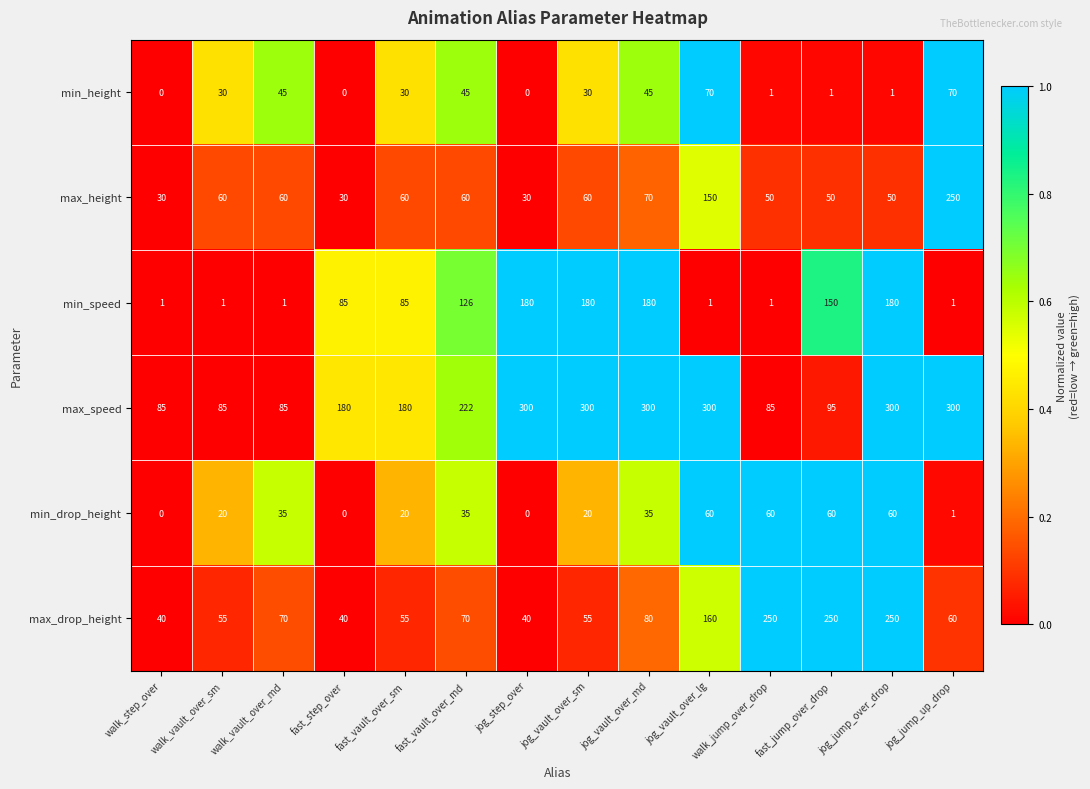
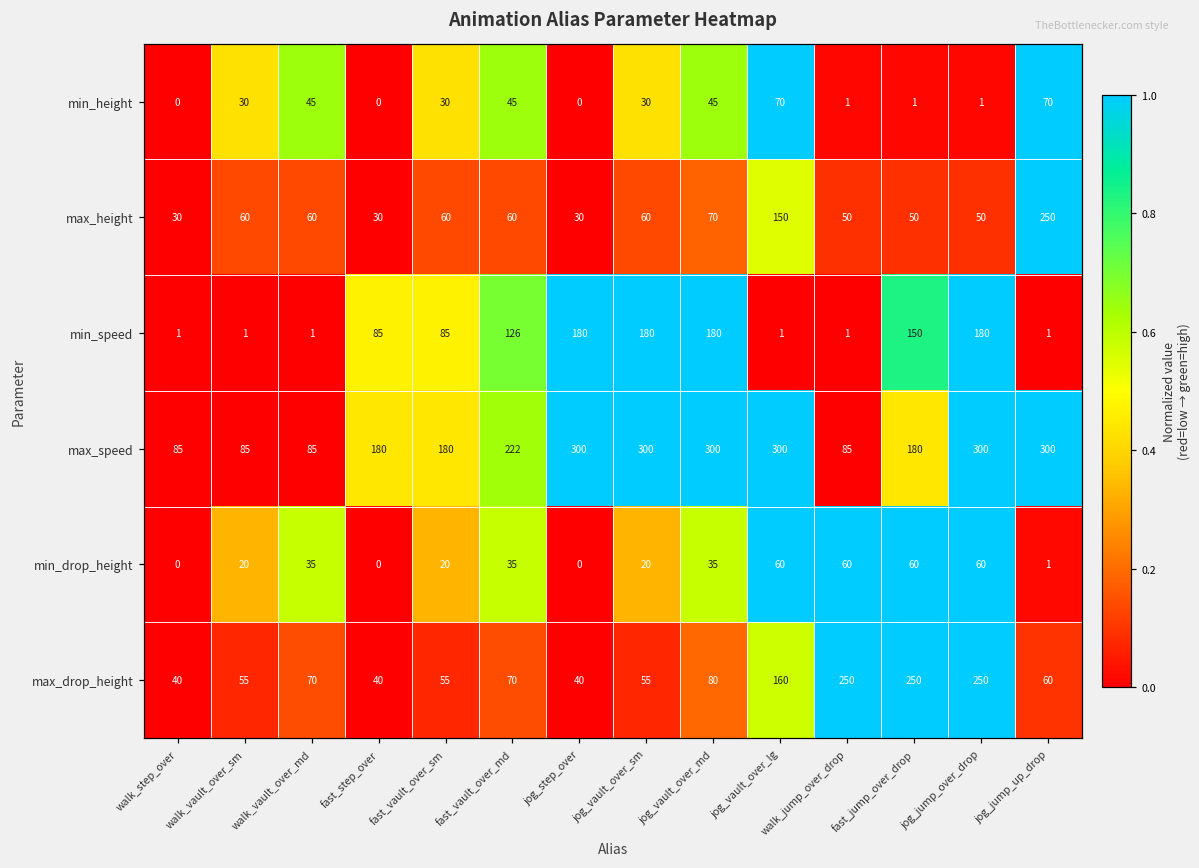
  {
    "min_height": {
      "walk_step_over": 0,
      "walk_vault_over_sm": 30,
      "walk_vault_over_md": 45,
      "fast_step_over": 0,
      "fast_vault_over_sm": 30,
      "fast_vault_over_md": 45,
      "jog_step_over": 0,
      "jog_vault_over_sm": 30,
      "jog_vault_over_md": 45,
      "jog_vault_over_lg": 70,
      "walk_jump_over_drop": 1,
      "fast_jump_over_drop": 1,
      "jog_jump_over_drop": 1,
      "jog_jump_up_drop": 70
    },
    "max_height": {
      "walk_step_over": 30,
      "walk_vault_over_sm": 60,
      "walk_vault_over_md": 60,
      "fast_step_over": 30,
      "fast_vault_over_sm": 60,
      "fast_vault_over_md": 60,
      "jog_step_over": 30,
      "jog_vault_over_sm": 60,
      "jog_vault_over_md": 70,
      "jog_vault_over_lg": 150,
      "walk_jump_over_drop": 50,
      "fast_jump_over_drop": 50,
      "jog_jump_over_drop": 50,
      "jog_jump_up_drop": 250
    },
    "min_speed": {
      "walk_step_over": 1,
      "walk_vault_over_sm": 1,
      "walk_vault_over_md": 1,
      "fast_step_over": 85,
      "fast_vault_over_sm": 85,
      "fast_vault_over_md": 126,
      "jog_step_over": 180,
      "jog_vault_over_sm": 180,
      "jog_vault_over_md": 180,
      "jog_vault_over_lg": 1,
      "walk_jump_over_drop": 1,
      "fast_jump_over_drop": 150,
      "jog_jump_over_drop": 180,
      "jog_jump_up_drop": 1
    },
    "max_speed": {
      "walk_step_over": 85,
      "walk_vault_over_sm": 85,
      "walk_vault_over_md": 85,
      "fast_step_over": 180,
      "fast_vault_over_sm": 180,
      "fast_vault_over_md": 222,
      "jog_step_over": 300,
      "jog_vault_over_sm": 300,
      "jog_vault_over_md": 300,
      "jog_vault_over_lg": 300,
      "walk_jump_over_drop": 85,
-     "fast_jump_over_drop": 95,
+     "fast_jump_over_drop": 180,
      "jog_jump_over_drop": 300,
      "jog_jump_up_drop": 300
    },
    "min_drop_height": {
      "walk_step_over": 0,
      "walk_vault_over_sm": 20,
      "walk_vault_over_md": 35,
      "fast_step_over": 0,
      "fast_vault_over_sm": 20,
      "fast_vault_over_md": 35,
      "jog_step_over": 0,
      "jog_vault_over_sm": 20,
      "jog_vault_over_md": 35,
      "jog_vault_over_lg": 60,
      "walk_jump_over_drop": 60,
      "fast_jump_over_drop": 60,
      "jog_jump_over_drop": 60,
      "jog_jump_up_drop": 1
    },
    "max_drop_height": {
      "walk_step_over": 40,
      "walk_vault_over_sm": 55,
      "walk_vault_over_md": 70,
      "fast_step_over": 40,
      "fast_vault_over_sm": 55,
      "fast_vault_over_md": 70,
      "jog_step_over": 40,
      "jog_vault_over_sm": 55,
      "jog_vault_over_md": 80,
      "jog_vault_over_lg": 160,
      "walk_jump_over_drop": 250,
      "fast_jump_over_drop": 250,
      "jog_jump_over_drop": 250,
      "jog_jump_up_drop": 60
    }
  }
